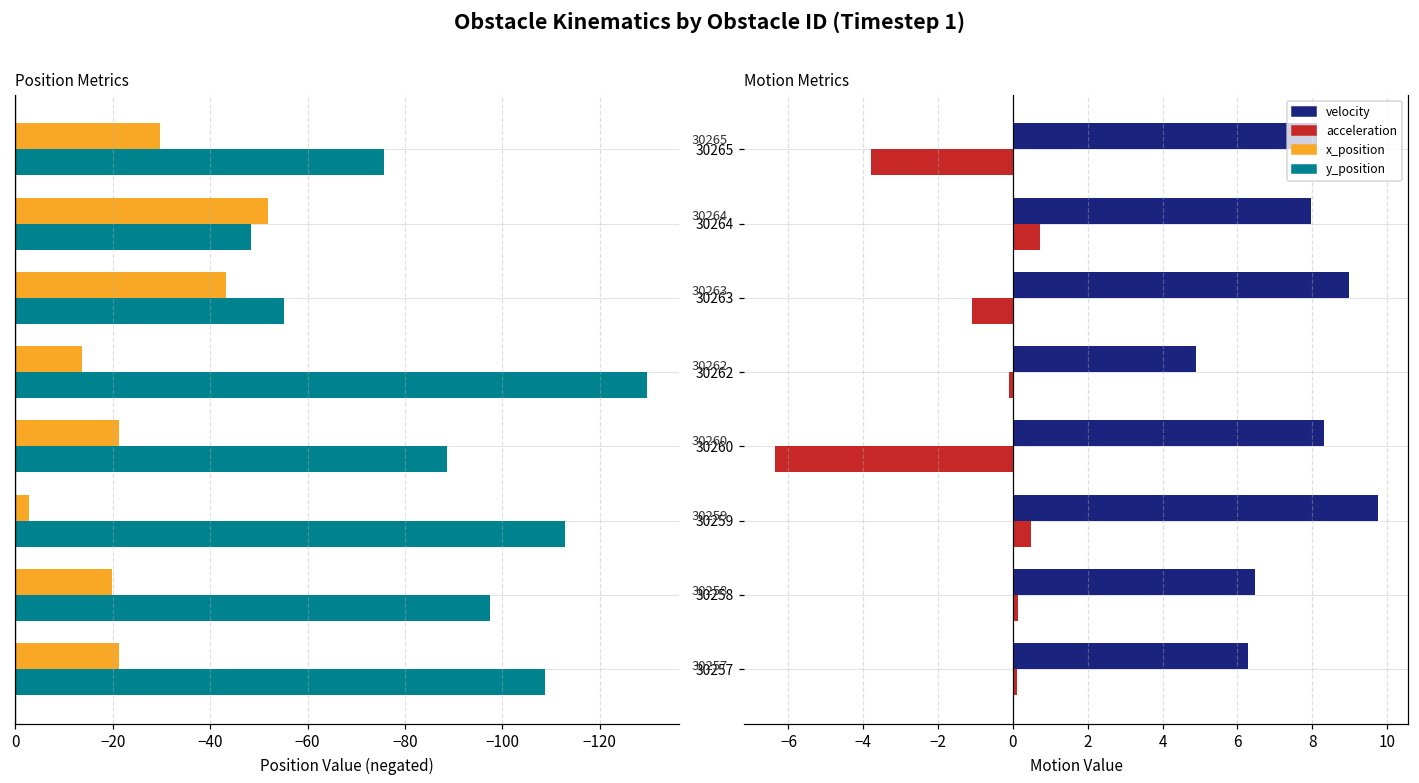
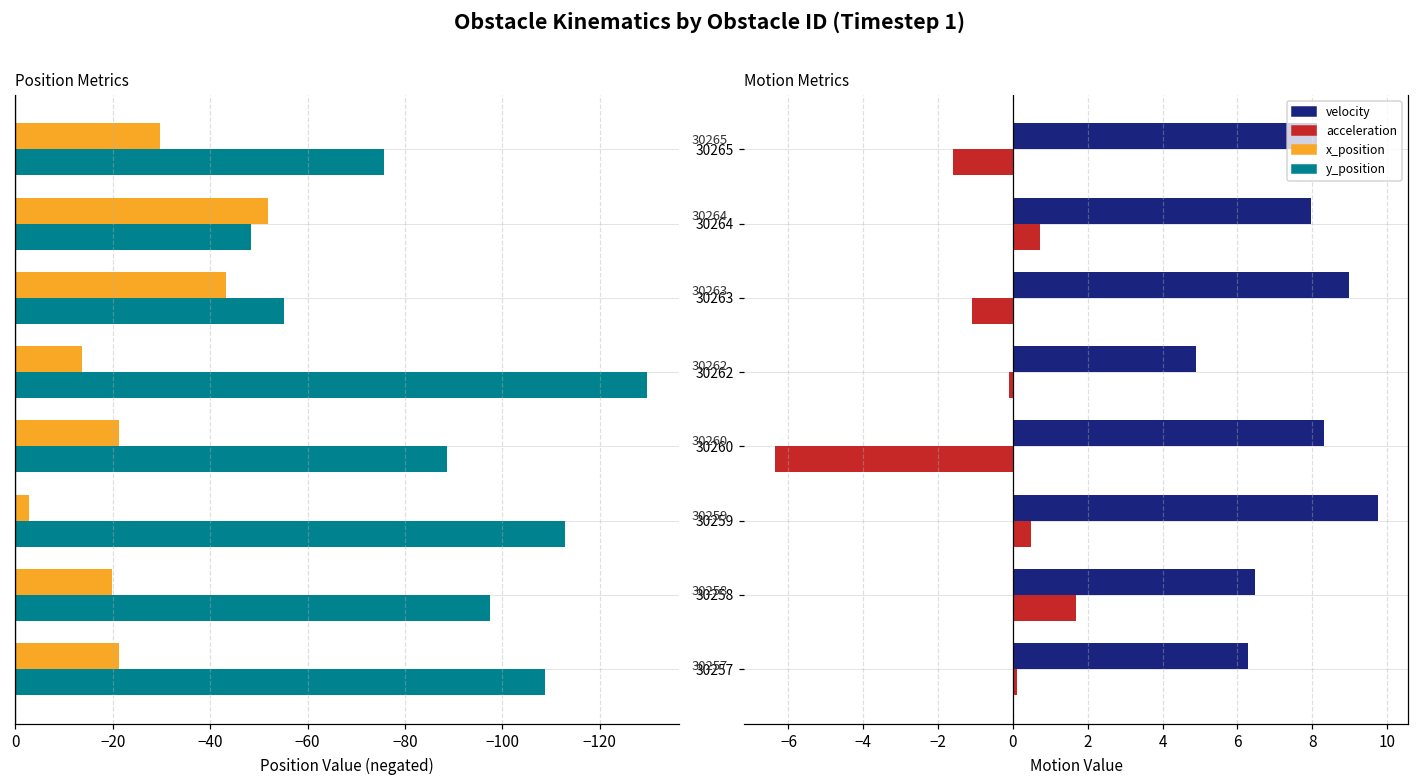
  {
    "Motion Metrics": {
      "velocity": {
        "30264": 8.0,
        "30263": 9.0,
        "30262": 4.9,
        "30260": 8.3,
        "30259": 9.8,
        "30258": 6.5,
        "30257": 6.3
      },
      "acceleration": {
-       "30265": -3.8,
+       "30265": -1.6,
        "30264": 0.7,
        "30263": -1.1,
        "30262": -0.1,
        "30260": -6.4,
        "30259": 0.5,
-       "30258": 0.1,
+       "30258": 1.7,
        "30257": 0.1
      }
    }
  }
